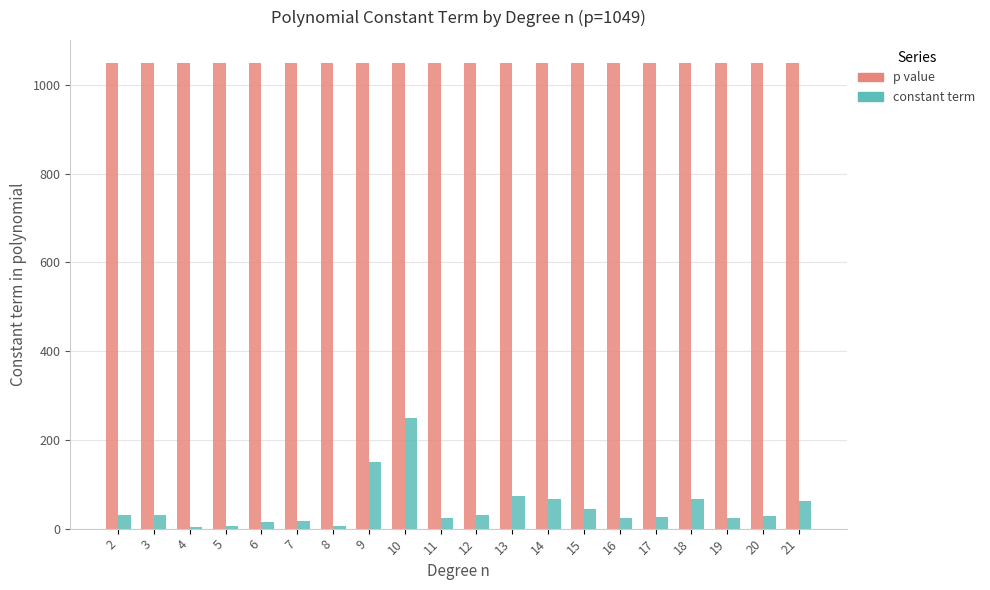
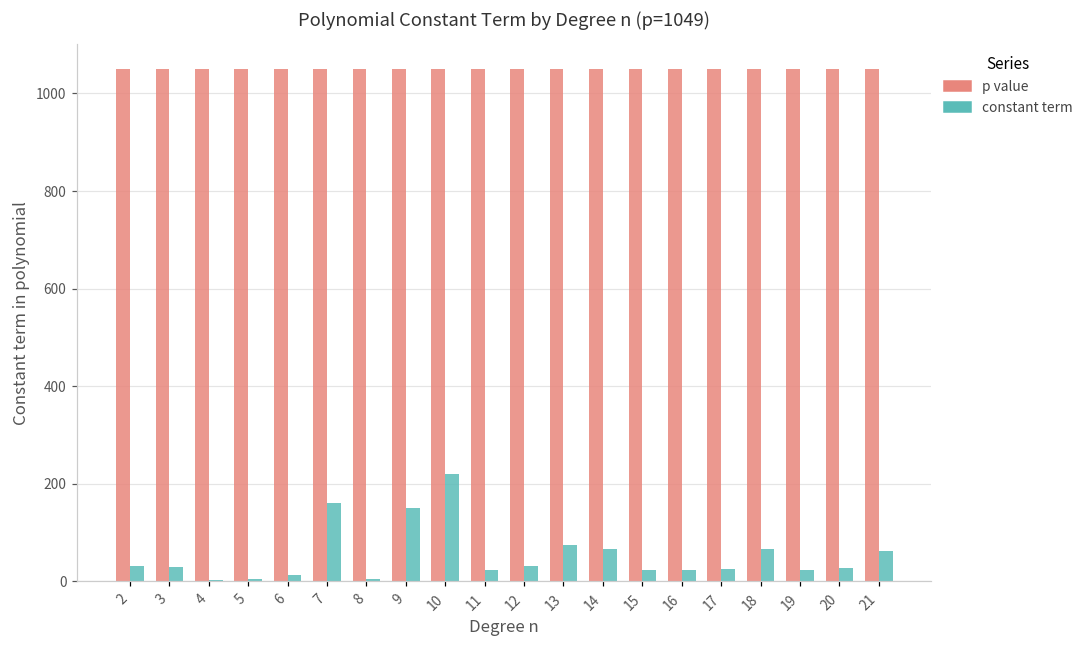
  {
    "p value": {
      "2": 1050,
      "3": 1050,
      "4": 1050,
      "5": 1050,
      "6": 1050,
      "7": 1050,
      "8": 1050,
      "9": 1050,
      "10": 1050,
      "11": 1050,
      "12": 1050,
      "13": 1050,
      "14": 1050,
      "15": 1050,
      "16": 1050,
      "17": 1050,
      "18": 1050,
      "19": 1050,
      "20": 1050,
      "21": 1050
    },
    "constant term": {
      "2": 30,
      "3": 30,
      "5": 10,
      "6": 10,
-     "7": 20,
+     "7": 160,
      "8": 10,
      "9": 150,
-     "10": 250,
+     "10": 220,
      "11": 20,
      "12": 30,
      "13": 70,
      "14": 70,
-     "15": 50,
+     "15": 20,
      "16": 20,
      "17": 30,
      "18": 70,
      "19": 20,
      "20": 30,
      "21": 60
    }
  }
